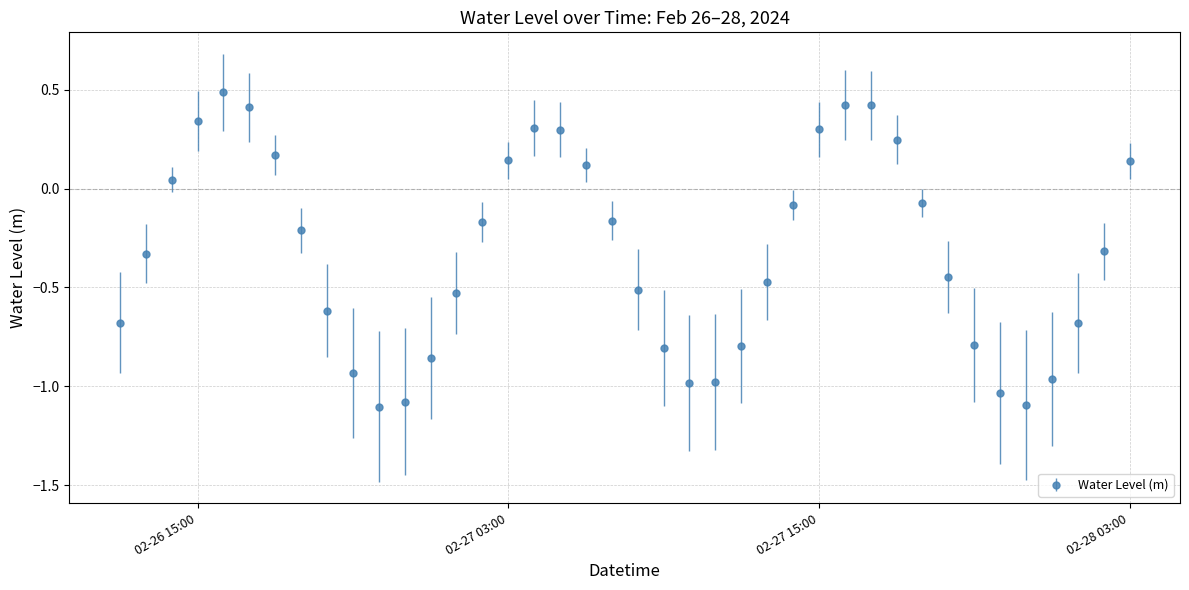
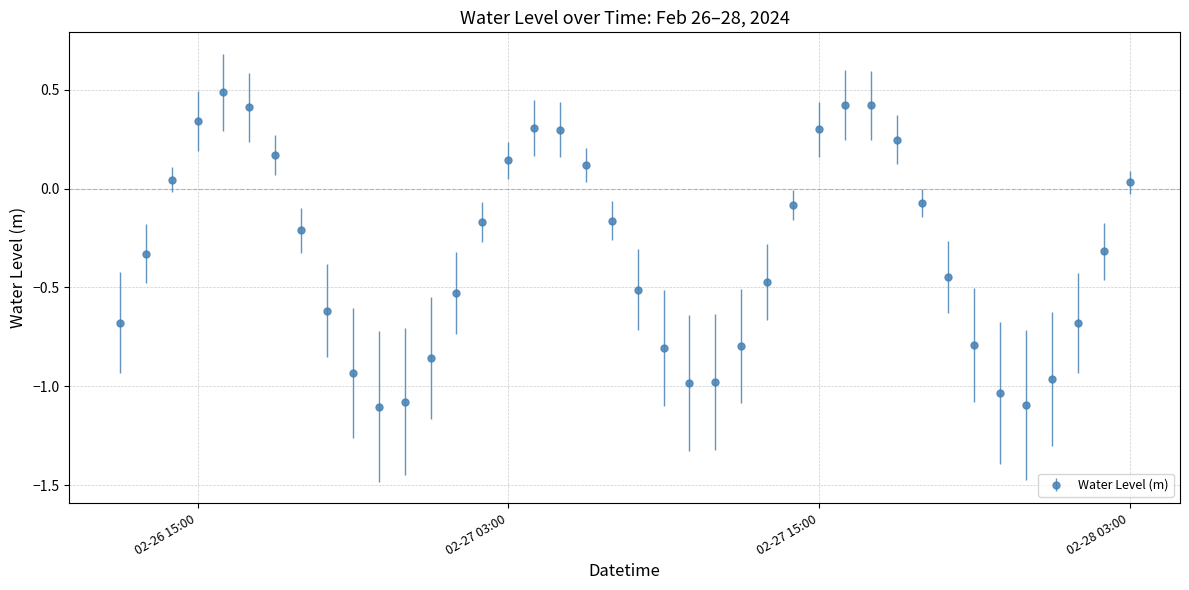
  {
    "02-26 15:00": 0.34,
    "02-27 03:00": 0.14,
    "02-27 15:00": 0.30,
-   "02-28 03:00": 0.14
+   "02-28 03:00": 0.03
  }
